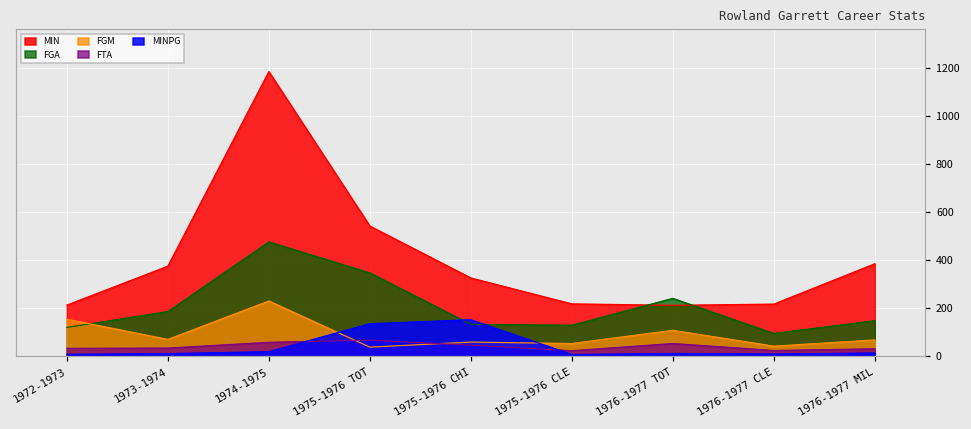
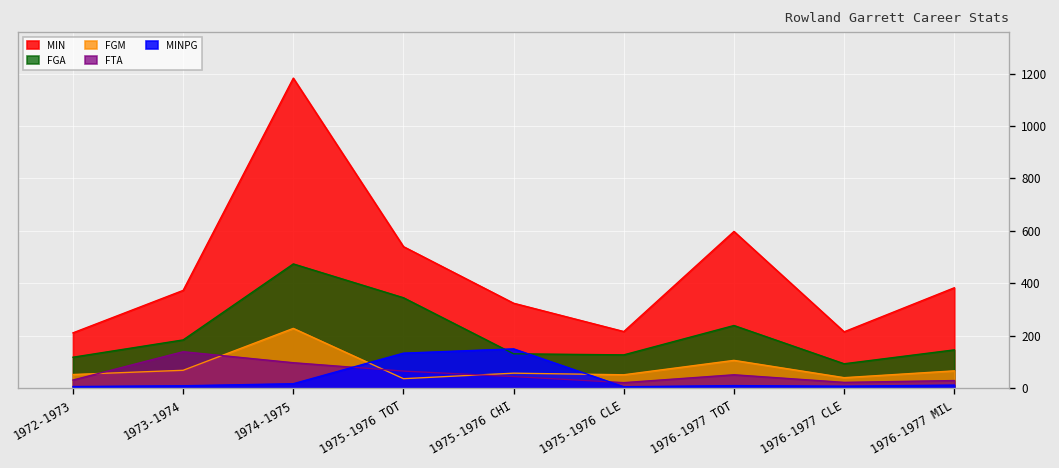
  {
    "MIN": {
      "1972-1973": 210,
      "1973-1974": 370,
      "1974-1975": 1180,
      "1975-1976 TOT": 540,
      "1975-1976 CHI": 320,
      "1975-1976 CLE": 220,
-     "1976-1977 TOT": 210,
+     "1976-1977 TOT": 600,
      "1976-1977 CLE": 220,
      "1976-1977 MIL": 380
    },
    "FGA": {
      "1972-1973": 120,
      "1973-1974": 180,
      "1974-1975": 470,
      "1975-1976 TOT": 350,
      "1975-1976 CHI": 130,
      "1975-1976 CLE": 130,
      "1976-1977 TOT": 240,
      "1976-1977 CLE": 90,
      "1976-1977 MIL": 150
    },
    "FGM": {
-     "1972-1973": 150,
+     "1972-1973": 50,
      "1973-1974": 70,
      "1974-1975": 230,
      "1975-1976 TOT": 40,
      "1975-1976 CHI": 60,
      "1975-1976 CLE": 50,
      "1976-1977 TOT": 110,
      "1976-1977 CLE": 40,
      "1976-1977 MIL": 70
    },
    "FTA": {
      "1972-1973": 30,
-     "1973-1974": 30,
-     "1974-1975": 60,
+     "1973-1974": 140,
+     "1974-1975": 100,
      "1975-1976 TOT": 70,
      "1975-1976 CHI": 40,
      "1975-1976 CLE": 20,
      "1976-1977 TOT": 50,
      "1976-1977 CLE": 20,
      "1976-1977 MIL": 30
    },
    "MINPG": {
      "1972-1973": 10,
      "1973-1974": 10,
      "1974-1975": 20,
      "1975-1976 TOT": 130,
      "1975-1976 CHI": 150,
      "1975-1976 CLE": 10,
      "1976-1977 TOT": 10,
      "1976-1977 CLE": 10,
      "1976-1977 MIL": 10
    }
  }
